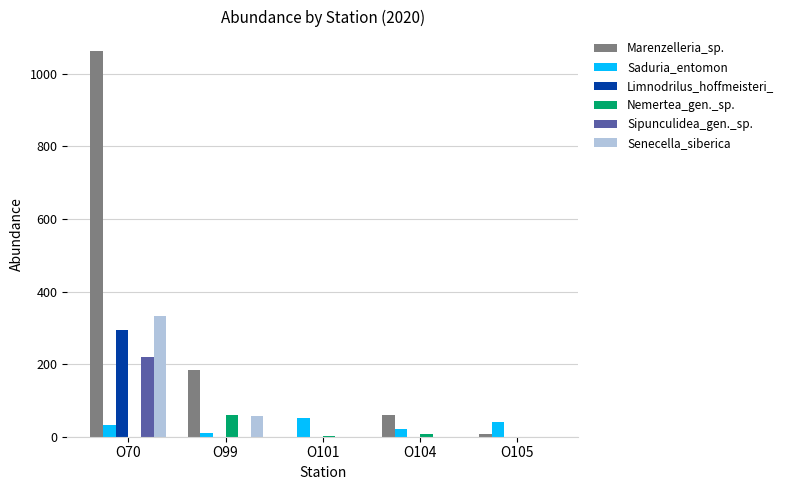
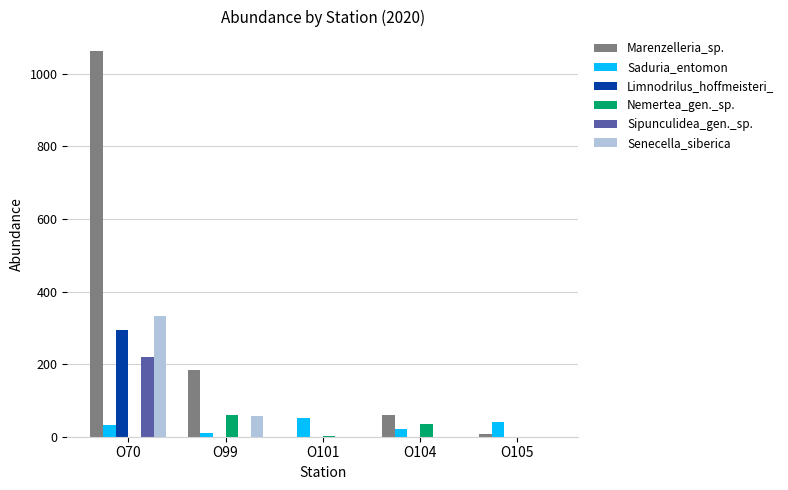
  {
    "Marenzelleria_sp.": {
      "O70": 1060,
      "O99": 180,
      "O101": 0,
      "O104": 60
    },
    "Saduria_entomon": {
      "O70": 30,
      "O99": 10,
      "O101": 50,
      "O104": 20,
      "O105": 40
    },
    "Limnodrilus_hoffmeisteri_": {
      "O70": 290,
      "O99": 0,
      "O101": 0,
      "O104": 0,
      "O105": 0
    },
    "Nemertea_gen._sp.": {
      "O70": 0,
      "O99": 60,
-     "O104": 10,
+     "O104": 40,
      "O105": 0
    },
    "Sipunculidea_gen._sp.": {
      "O70": 220,
      "O99": 0,
      "O101": 0,
      "O104": 0,
      "O105": 0
    },
    "Senecella_siberica": {
      "O70": 330,
      "O99": 60,
      "O101": 0,
      "O104": 0,
      "O105": 0
    }
  }
